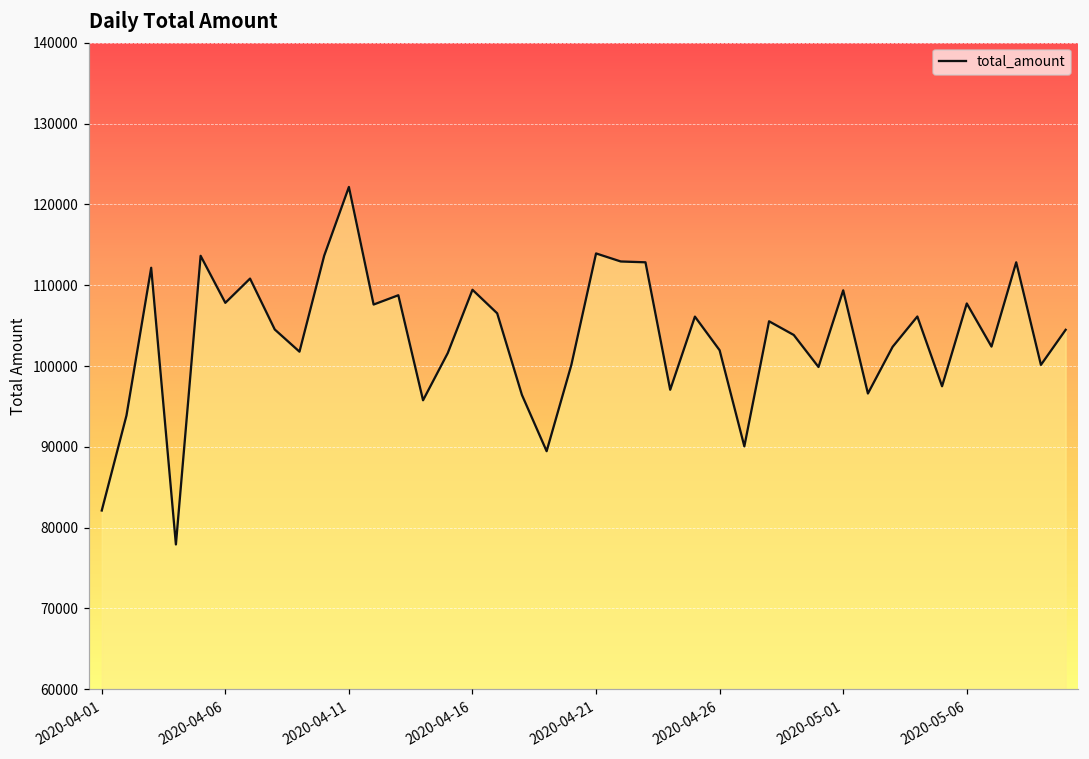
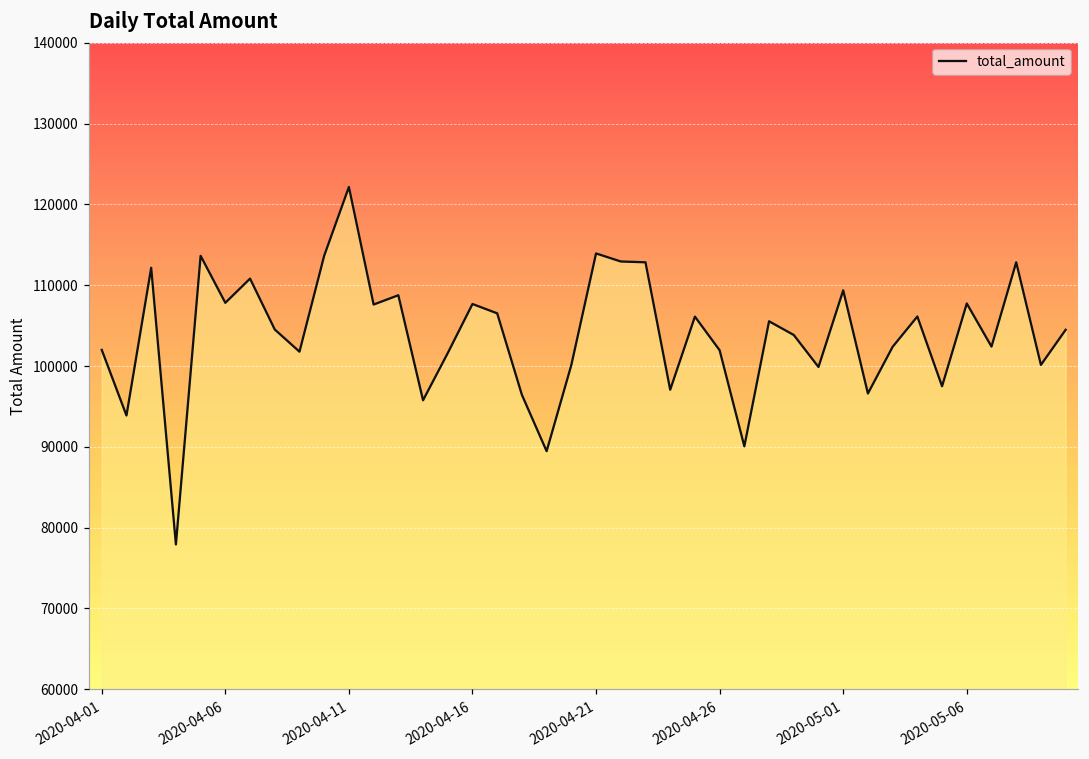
  {
-   "2020-04-01": 82000,
+   "2020-04-01": 102000,
    "2020-04-06": 108000,
    "2020-04-11": 122000,
-   "2020-04-16": 109000,
+   "2020-04-16": 108000,
    "2020-04-21": 114000,
    "2020-04-26": 102000,
    "2020-05-01": 109000,
    "2020-05-06": 108000
  }
